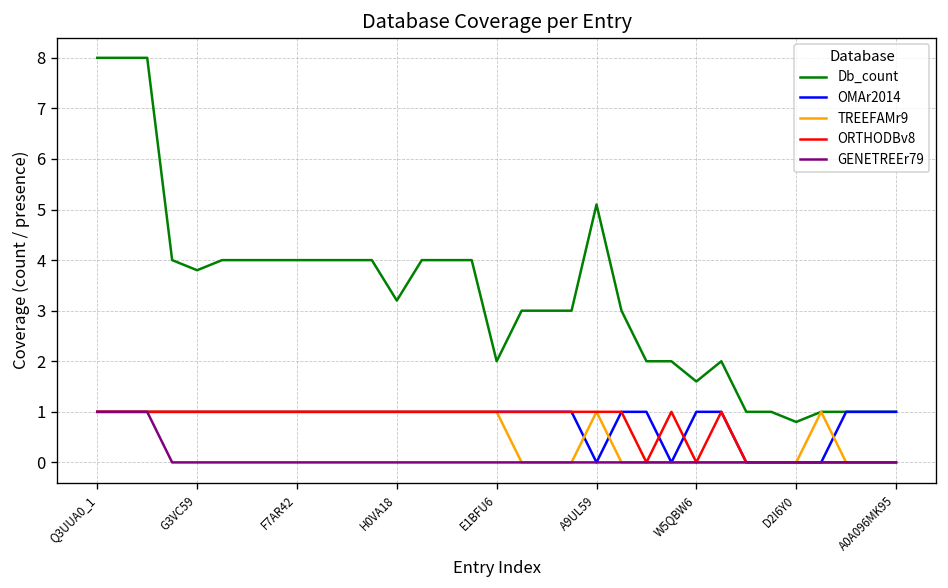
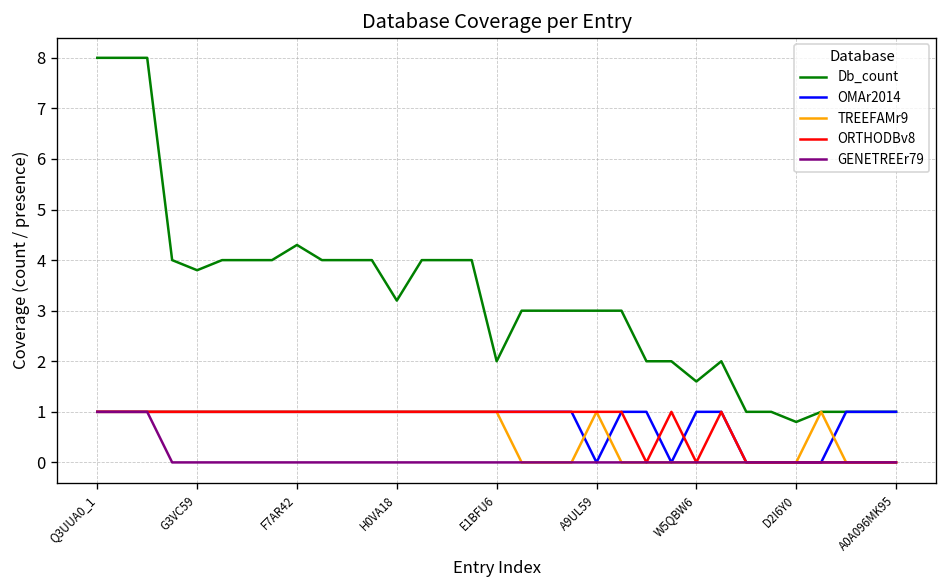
  {
    "Db_count": {
      "Q3UUA0_1": 8.0,
      "G3VC59": 3.8,
-     "F7AR42": 4.0,
+     "F7AR42": 4.3,
      "H0VA18": 3.2,
      "E1BFU6": 2.0,
-     "A9UL59": 5.1,
+     "A9UL59": 3.0,
      "W5QBW6": 1.6,
      "D2I6Y0": 0.8
    },
    "OMAr2014": {
      "W5QBW6": 1.0
    },
    "GENETREEr79": {
      "G3VC59": 0.0,
      "F7AR42": 0.0,
      "H0VA18": 0.0,
      "E1BFU6": 0.0
    }
  }
